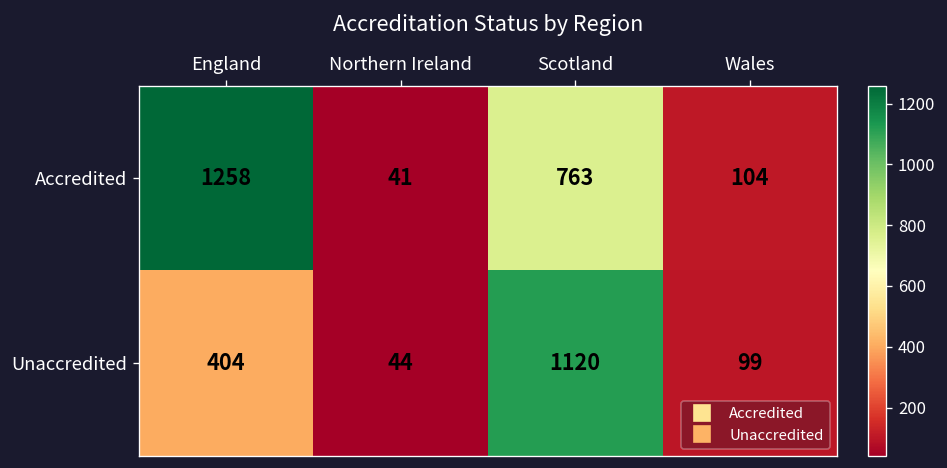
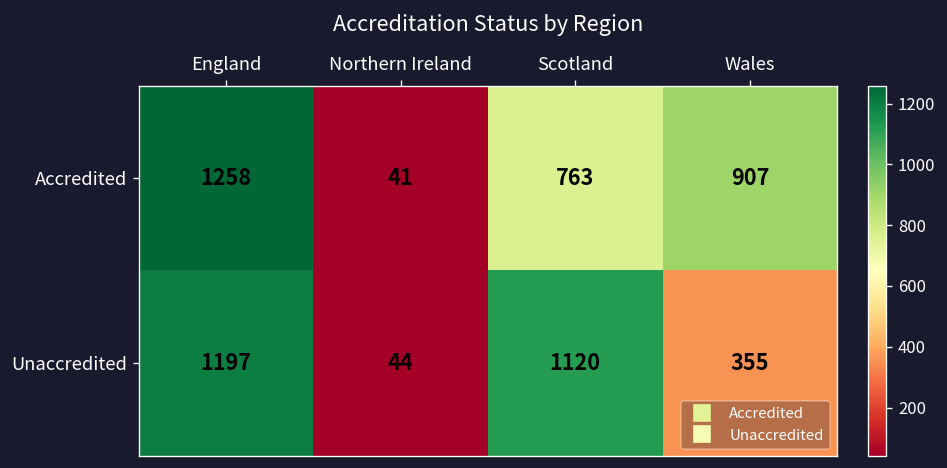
  {
    "Accredited": {
      "England": 1258,
      "Northern Ireland": 41,
      "Scotland": 763,
-     "Wales": 104
+     "Wales": 907
    },
    "Unaccredited": {
-     "England": 404,
+     "England": 1197,
      "Northern Ireland": 44,
      "Scotland": 1120,
-     "Wales": 99
+     "Wales": 355
    }
  }
